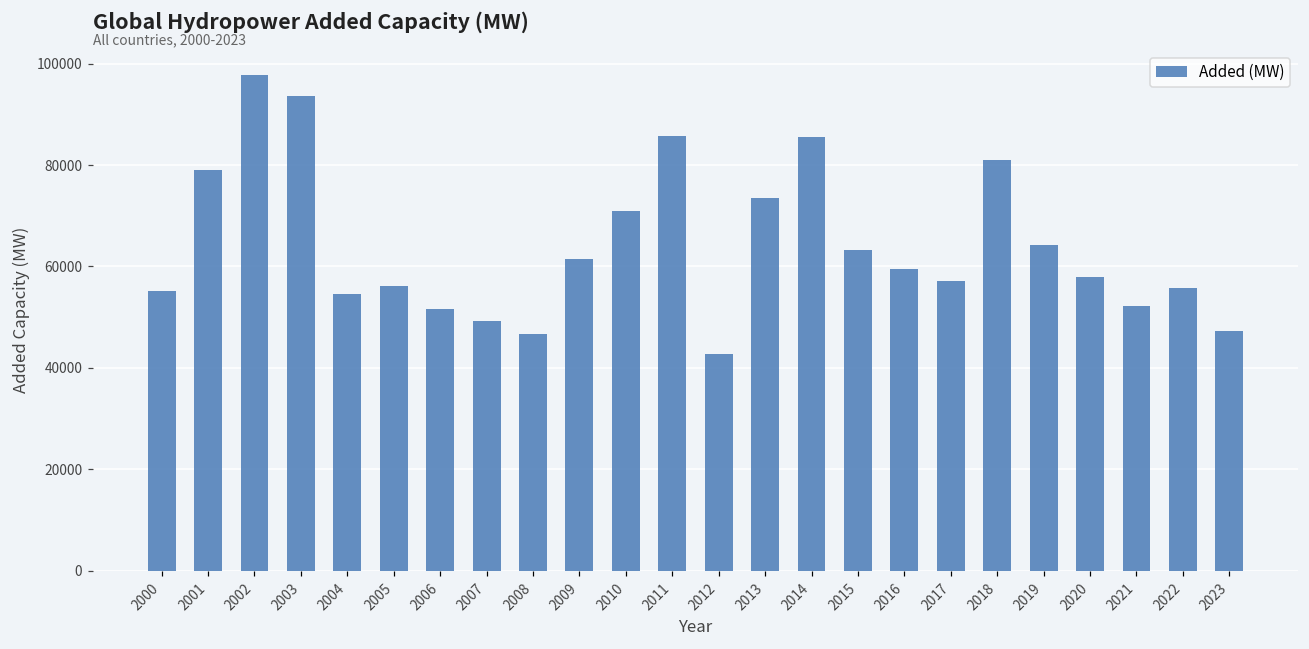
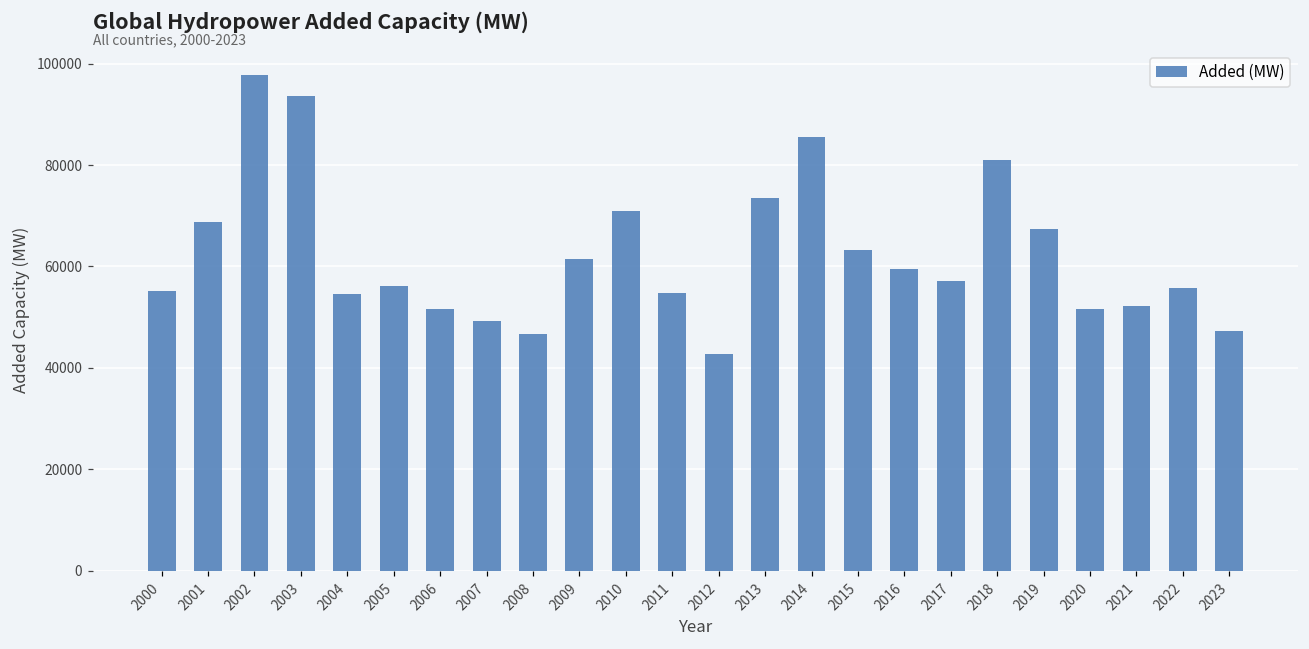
  {
    "2000": 55000,
-   "2001": 79000,
+   "2001": 69000,
    "2002": 98000,
    "2003": 94000,
    "2004": 55000,
    "2005": 56000,
    "2006": 52000,
    "2007": 49000,
    "2008": 47000,
    "2009": 61000,
    "2010": 71000,
-   "2011": 86000,
+   "2011": 55000,
    "2012": 43000,
    "2013": 74000,
    "2014": 86000,
    "2015": 63000,
    "2016": 59000,
    "2017": 57000,
    "2018": 81000,
-   "2019": 64000,
-   "2020": 58000,
+   "2019": 67000,
+   "2020": 52000,
    "2021": 52000,
    "2022": 56000,
    "2023": 47000
  }
